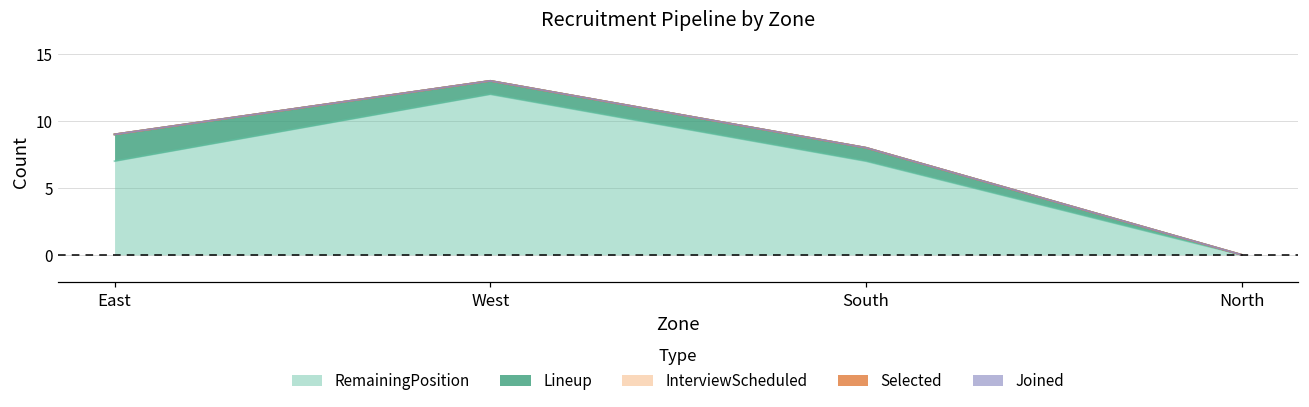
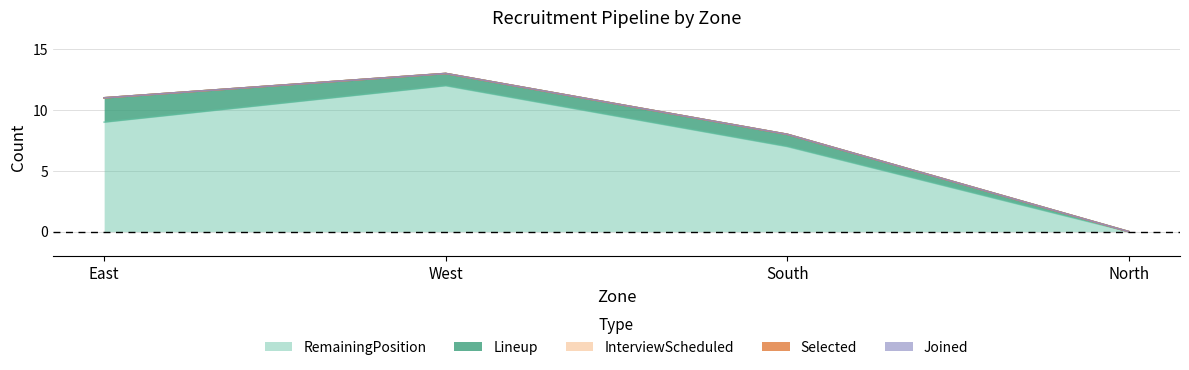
  {
    "RemainingPosition": {
-     "East": 7,
+     "East": 9,
      "West": 12,
      "South": 7
    }
  }
